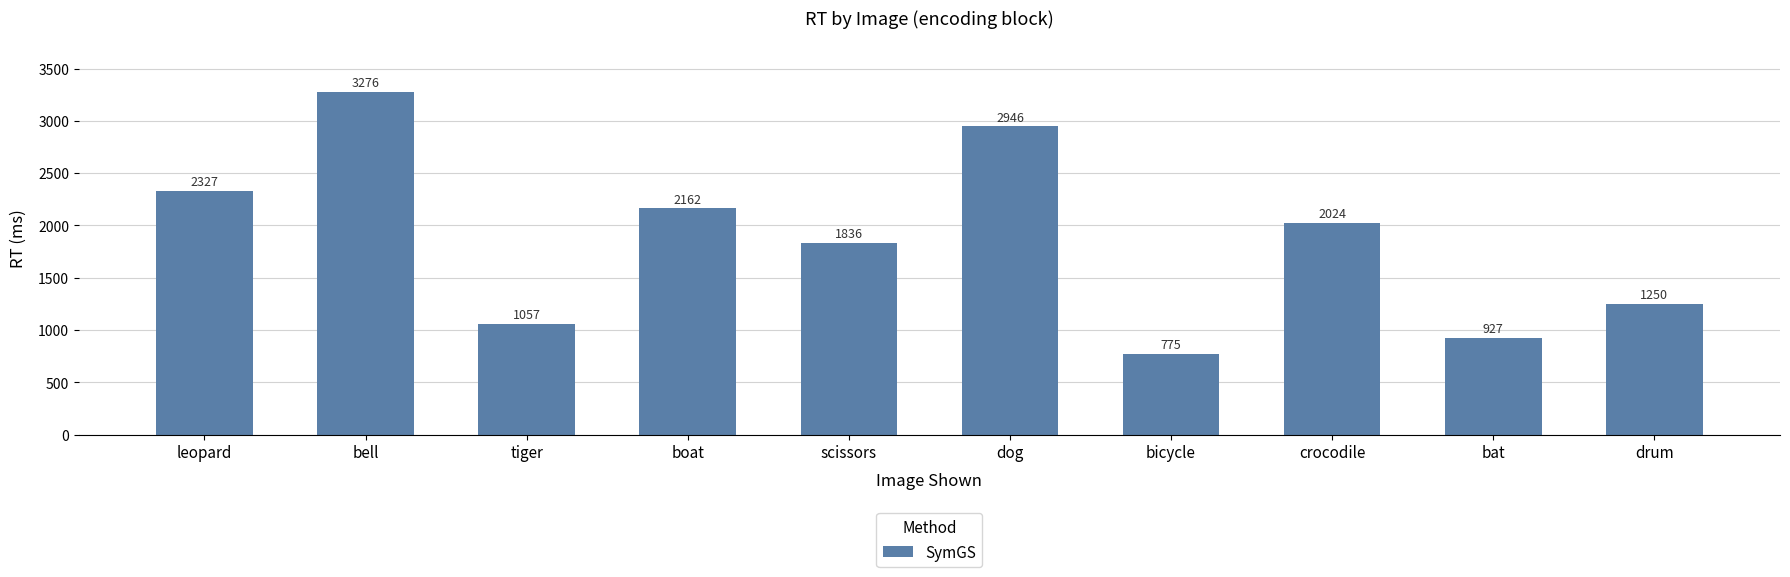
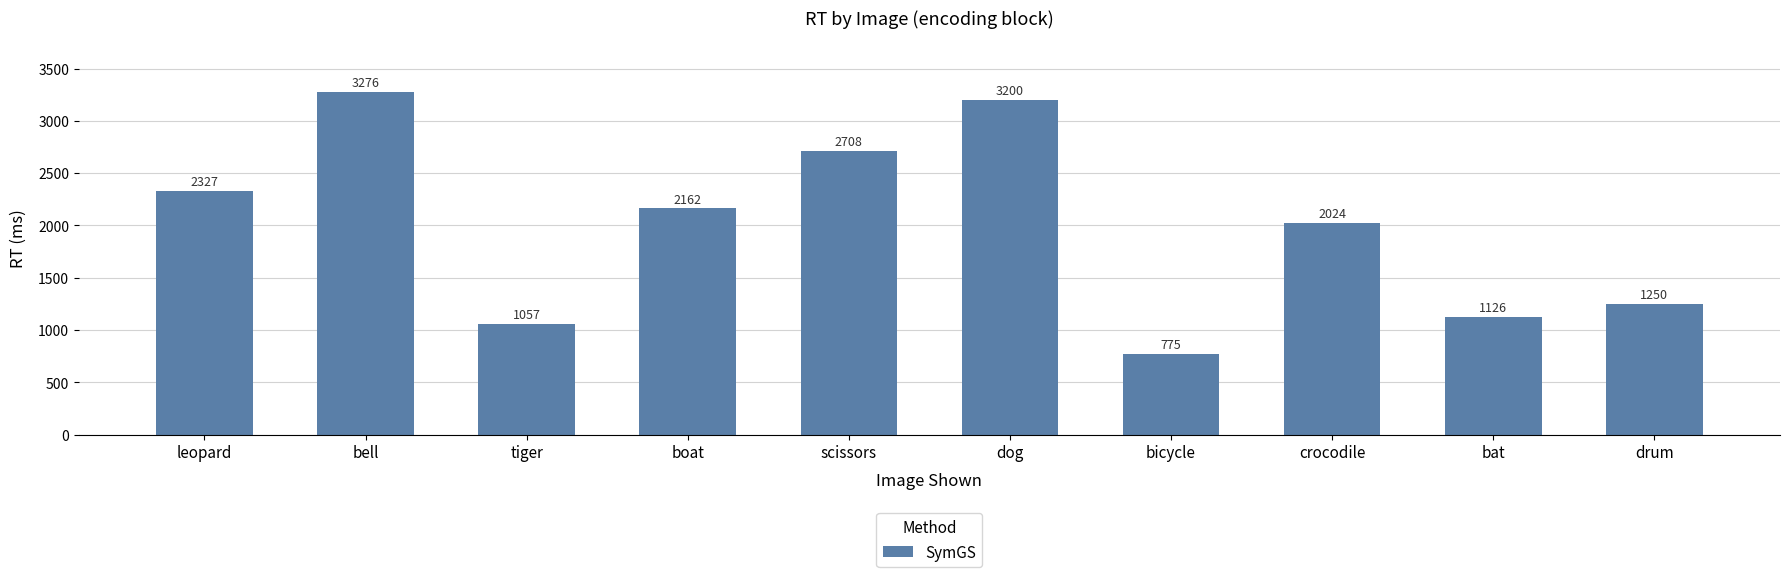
  {
    "leopard": 2327,
    "bell": 3276,
    "tiger": 1057,
    "boat": 2162,
-   "scissors": 1836,
-   "dog": 2946,
+   "scissors": 2708,
+   "dog": 3200,
    "bicycle": 775,
    "crocodile": 2024,
-   "bat": 927,
+   "bat": 1126,
    "drum": 1250
  }
